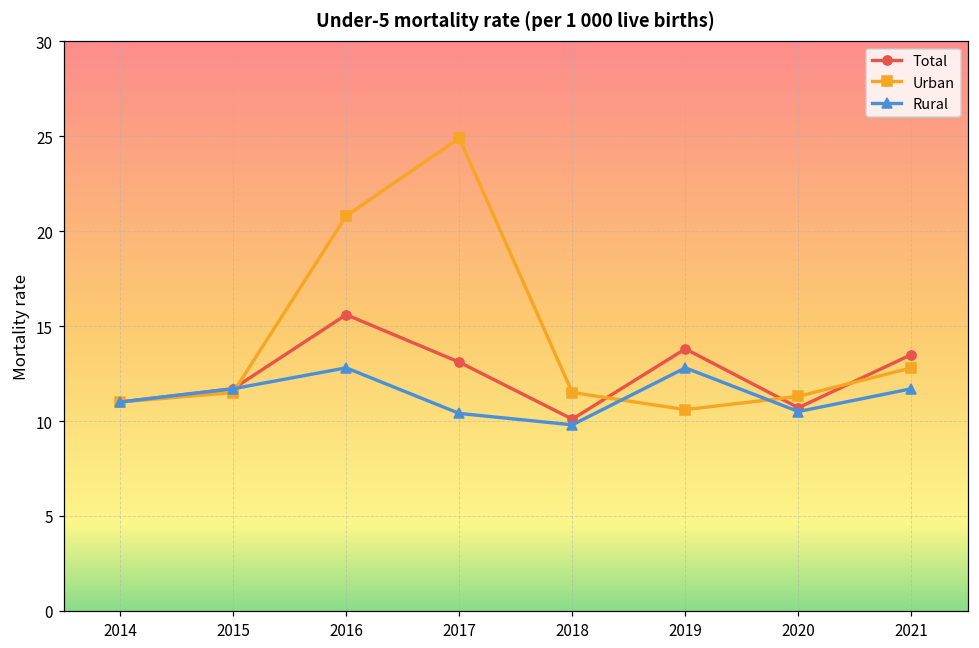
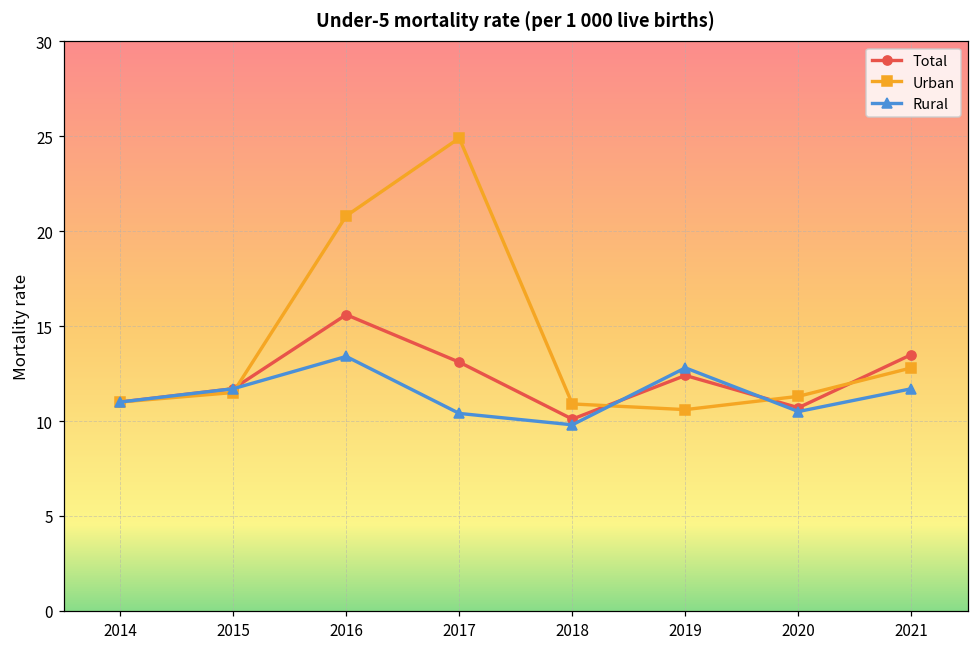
  {
    "Total": {
      "2016": 15.6,
      "2017": 13.1,
      "2018": 10.1,
-     "2019": 13.8,
+     "2019": 12.4,
      "2020": 10.7,
      "2021": 13.5
    },
    "Urban": {
      "2015": 11.5,
      "2016": 20.8,
      "2017": 24.9,
-     "2018": 11.5,
+     "2018": 10.9,
      "2019": 10.6,
      "2020": 11.3,
      "2021": 12.8
    },
    "Rural": {
-     "2016": 12.8,
+     "2016": 13.4,
      "2017": 10.4,
      "2018": 9.8,
      "2019": 12.8,
      "2020": 10.5,
      "2021": 11.7
    }
  }
